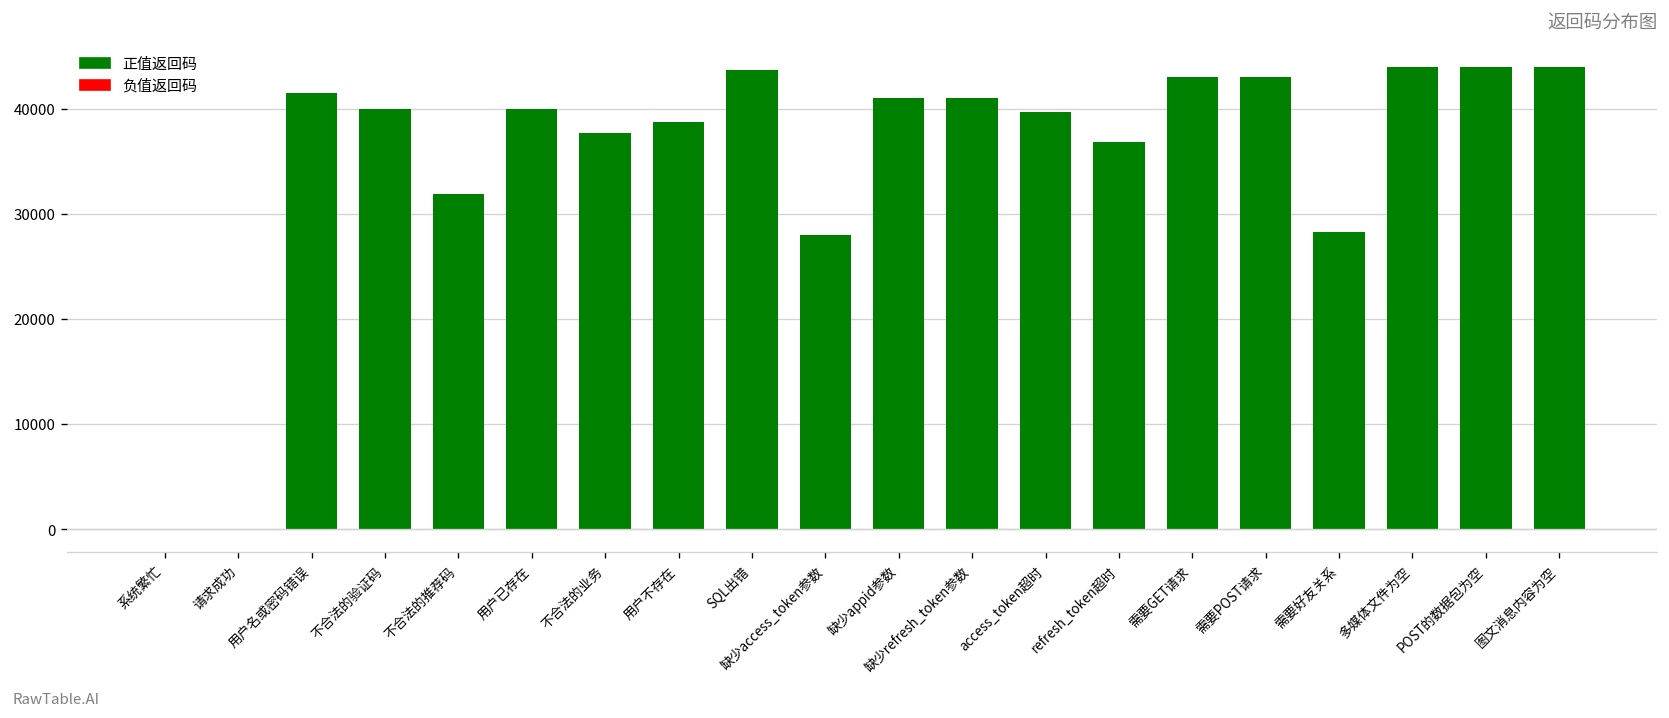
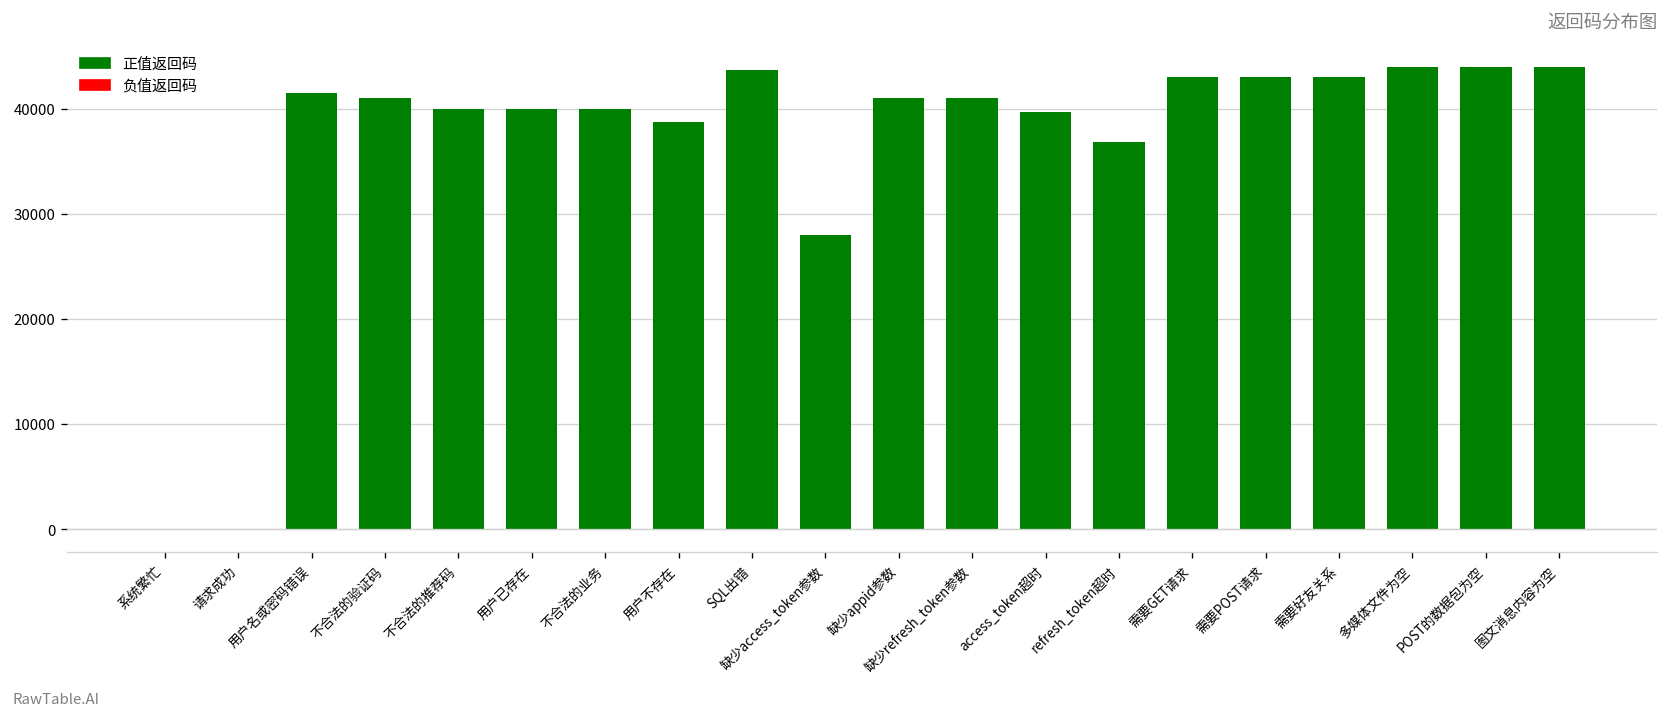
  {
    "请求成功": 0,
    "用户名或密码错误": 41000,
-   "不合法的验证码": 40000,
-   "不合法的推荐码": 32000,
+   "不合法的验证码": 41000,
+   "不合法的推荐码": 40000,
    "用户已存在": 40000,
-   "不合法的业务": 38000,
+   "不合法的业务": 40000,
    "用户不存在": 39000,
    "SQL出错": 44000,
    "缺少access_token参数": 28000,
    "缺少appid参数": 41000,
    "缺少refresh_token参数": 41000,
    "access_token超时": 40000,
    "refresh_token超时": 37000,
    "需要GET请求": 43000,
    "需要POST请求": 43000,
-   "需要好友关系": 28000,
+   "需要好友关系": 43000,
    "多媒体文件为空": 44000,
    "POST的数据包为空": 44000,
    "图文消息内容为空": 44000
  }
